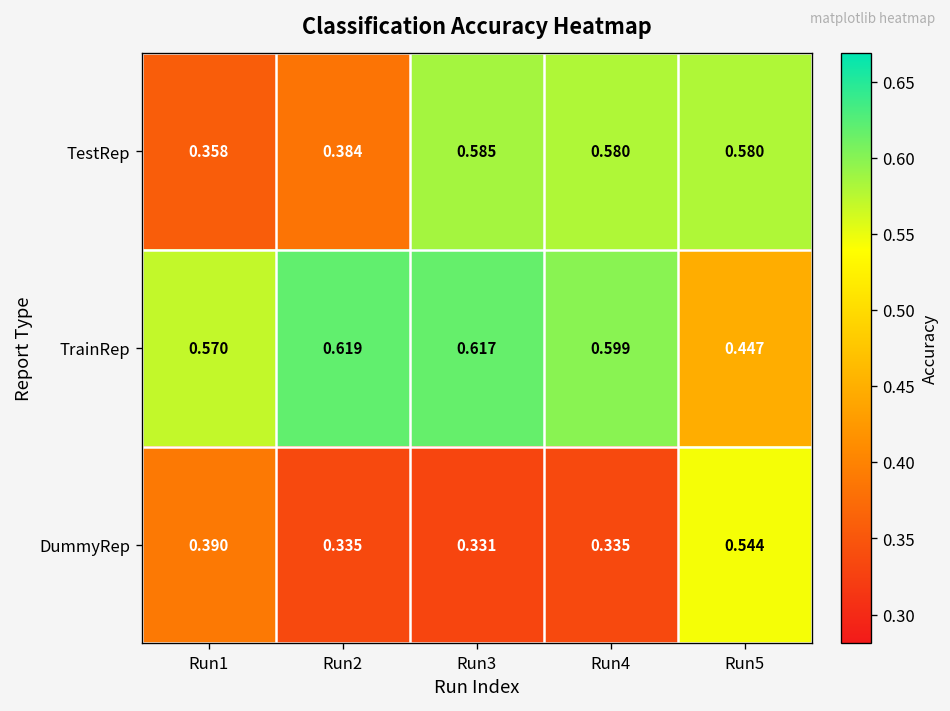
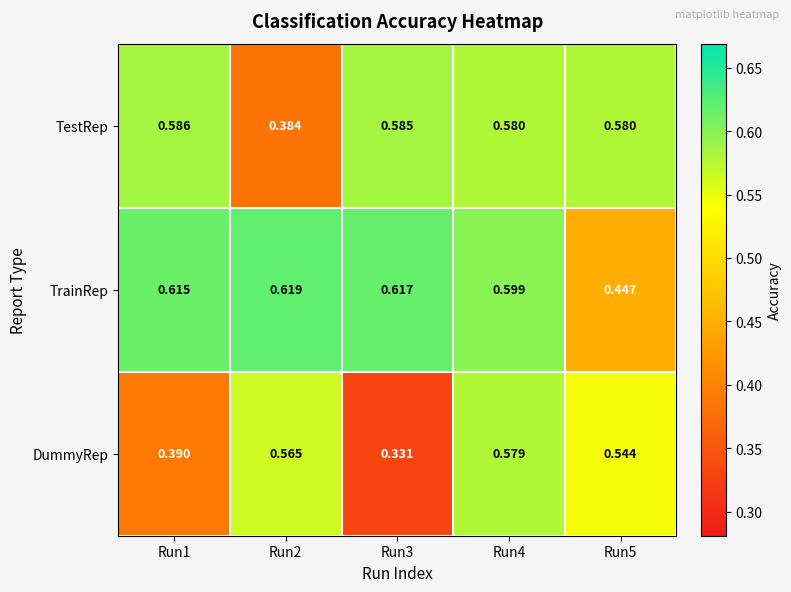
  {
    "TestRep": {
-     "Run1": 0.358,
+     "Run1": 0.586,
      "Run2": 0.384,
      "Run3": 0.585,
      "Run4": 0.580,
      "Run5": 0.580
    },
    "TrainRep": {
-     "Run1": 0.570,
+     "Run1": 0.615,
      "Run2": 0.619,
      "Run3": 0.617,
      "Run4": 0.599,
      "Run5": 0.447
    },
    "DummyRep": {
      "Run1": 0.390,
-     "Run2": 0.335,
+     "Run2": 0.565,
      "Run3": 0.331,
-     "Run4": 0.335,
+     "Run4": 0.579,
      "Run5": 0.544
    }
  }
